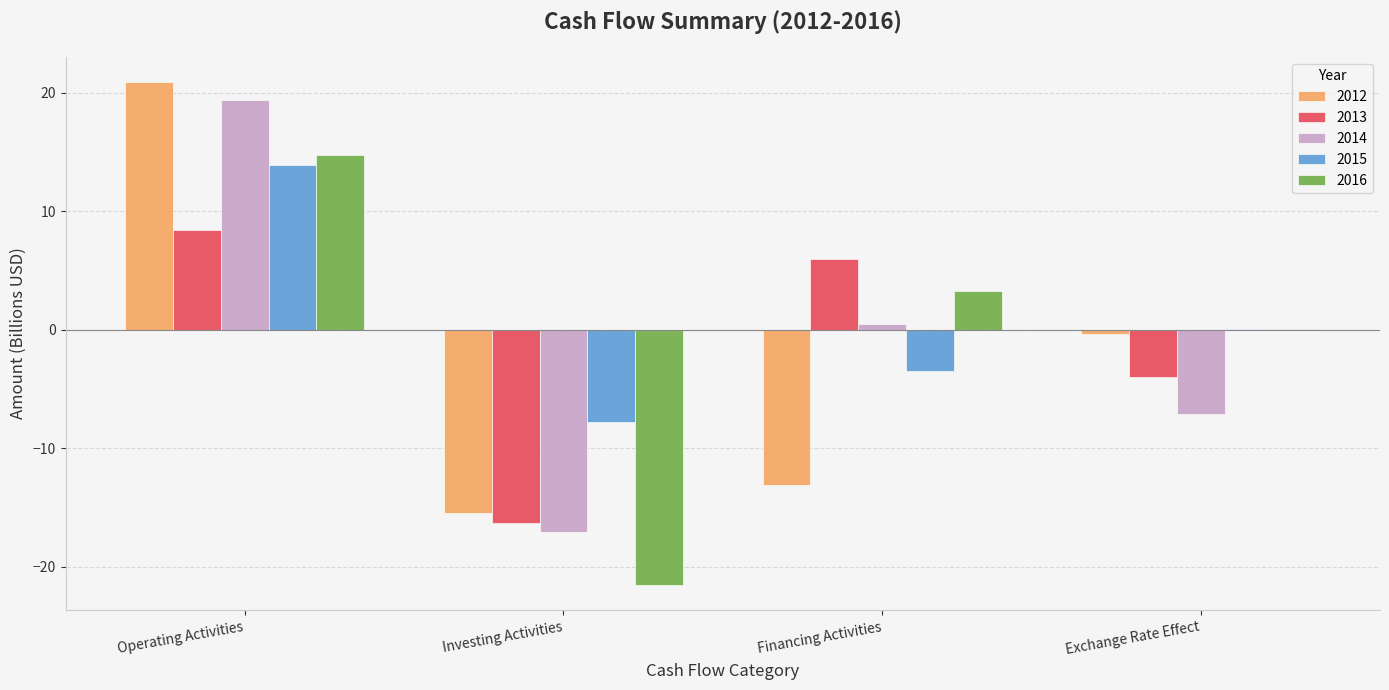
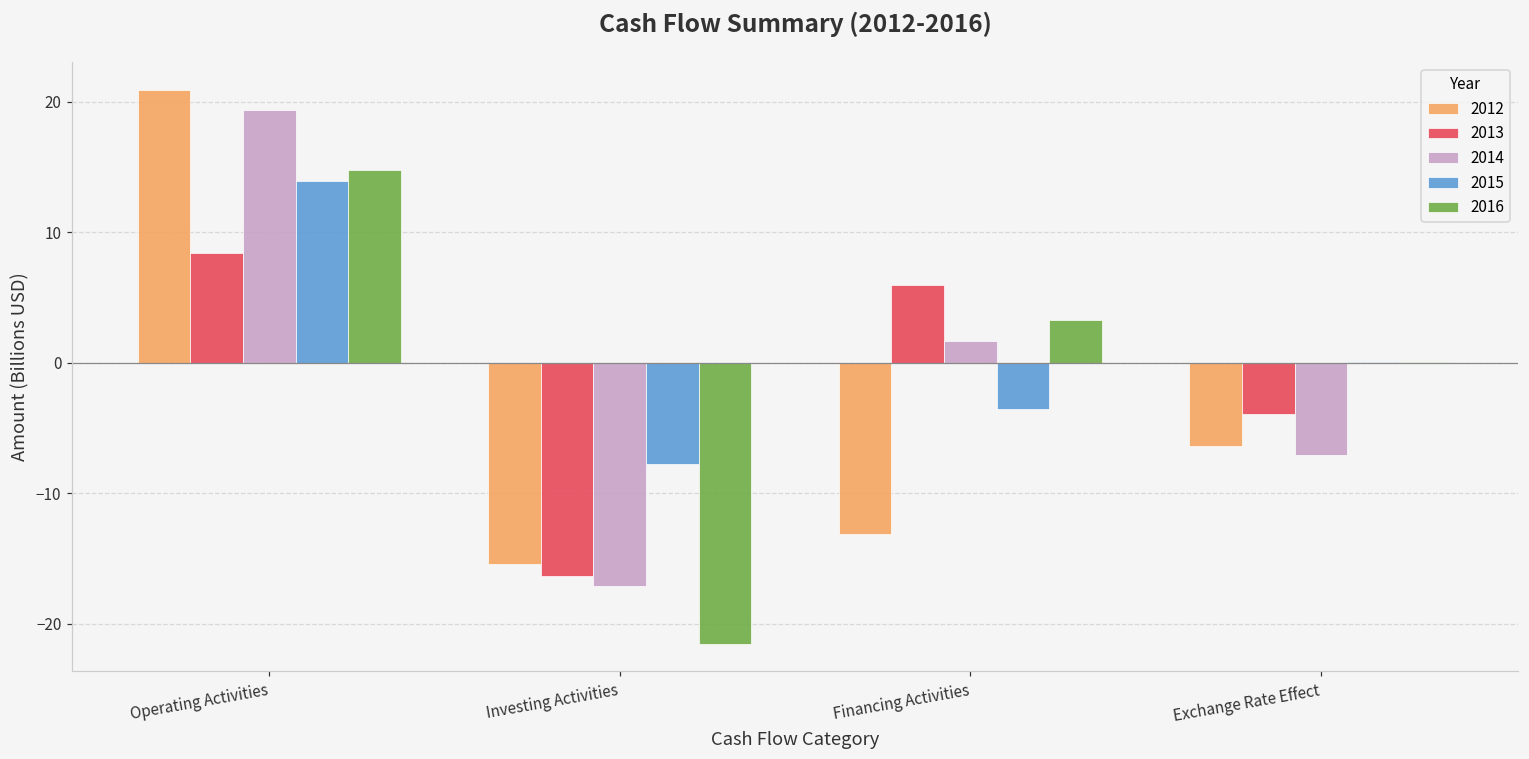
  {
    "2012": {
      "Operating Activities": 20.9,
      "Investing Activities": -15.4,
      "Financing Activities": -13.1,
-     "Exchange Rate Effect": -0.3
+     "Exchange Rate Effect": -6.4
    },
    "2013": {
      "Operating Activities": 8.4,
      "Investing Activities": -16.3,
      "Financing Activities": 6.0,
      "Exchange Rate Effect": -4.0
    },
    "2014": {
      "Operating Activities": 19.4,
      "Investing Activities": -17.1,
-     "Financing Activities": 0.4,
+     "Financing Activities": 1.6,
      "Exchange Rate Effect": -7.1
    },
    "2015": {
      "Operating Activities": 13.9,
      "Investing Activities": -7.7,
      "Financing Activities": -3.5
    },
    "2016": {
      "Operating Activities": 14.8,
      "Investing Activities": -21.6,
      "Financing Activities": 3.2
    }
  }
